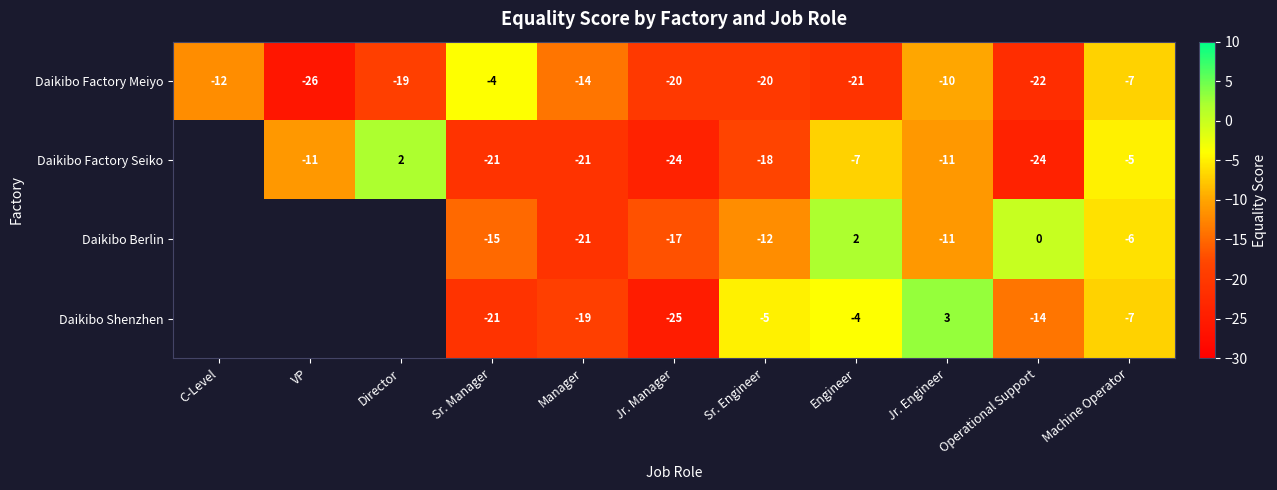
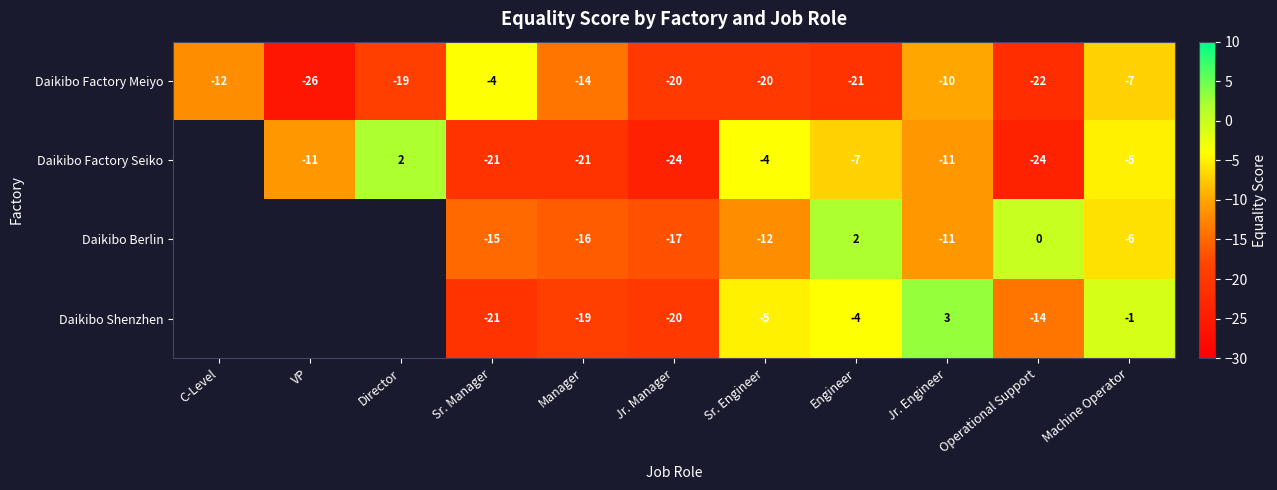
  {
    "Daikibo Factory Meiyo": {
      "C-Level": -12,
      "VP": -26,
      "Director": -19,
      "Sr. Manager": -4,
      "Manager": -14,
      "Jr. Manager": -20,
      "Sr. Engineer": -20,
      "Engineer": -21,
      "Jr. Engineer": -10,
      "Operational Support": -22,
      "Machine Operator": -7
    },
    "Daikibo Factory Seiko": {
      "VP": -11,
      "Director": 2,
      "Sr. Manager": -21,
      "Manager": -21,
      "Jr. Manager": -24,
-     "Sr. Engineer": -18,
+     "Sr. Engineer": -4,
      "Engineer": -7,
      "Jr. Engineer": -11,
      "Operational Support": -24,
      "Machine Operator": -5
    },
    "Daikibo Berlin": {
      "Sr. Manager": -15,
-     "Manager": -21,
+     "Manager": -16,
      "Jr. Manager": -17,
      "Sr. Engineer": -12,
      "Engineer": 2,
      "Jr. Engineer": -11,
      "Operational Support": 0,
      "Machine Operator": -6
    },
    "Daikibo Shenzhen": {
      "Sr. Manager": -21,
      "Manager": -19,
-     "Jr. Manager": -25,
+     "Jr. Manager": -20,
      "Sr. Engineer": -5,
      "Engineer": -4,
      "Jr. Engineer": 3,
      "Operational Support": -14,
-     "Machine Operator": -7
+     "Machine Operator": -1
    }
  }
